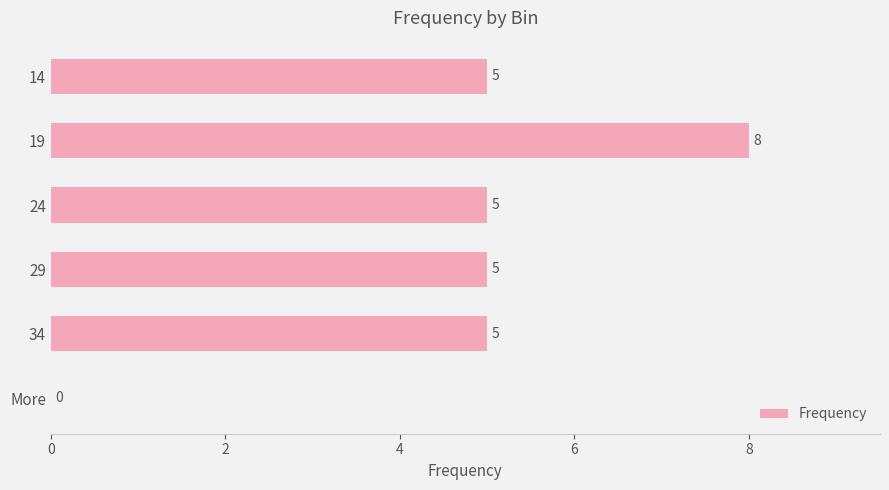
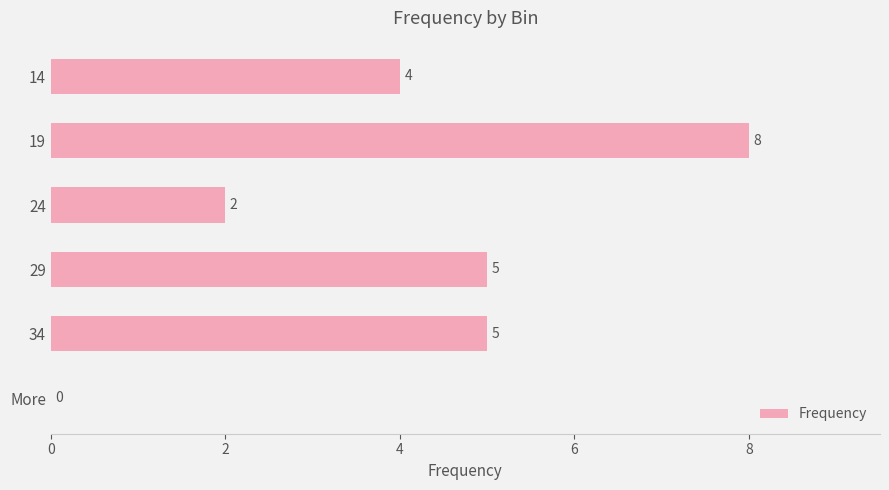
  {
-   "14": 5,
+   "14": 4,
    "19": 8,
-   "24": 5,
+   "24": 2,
    "29": 5,
    "34": 5,
    "More": 0
  }
